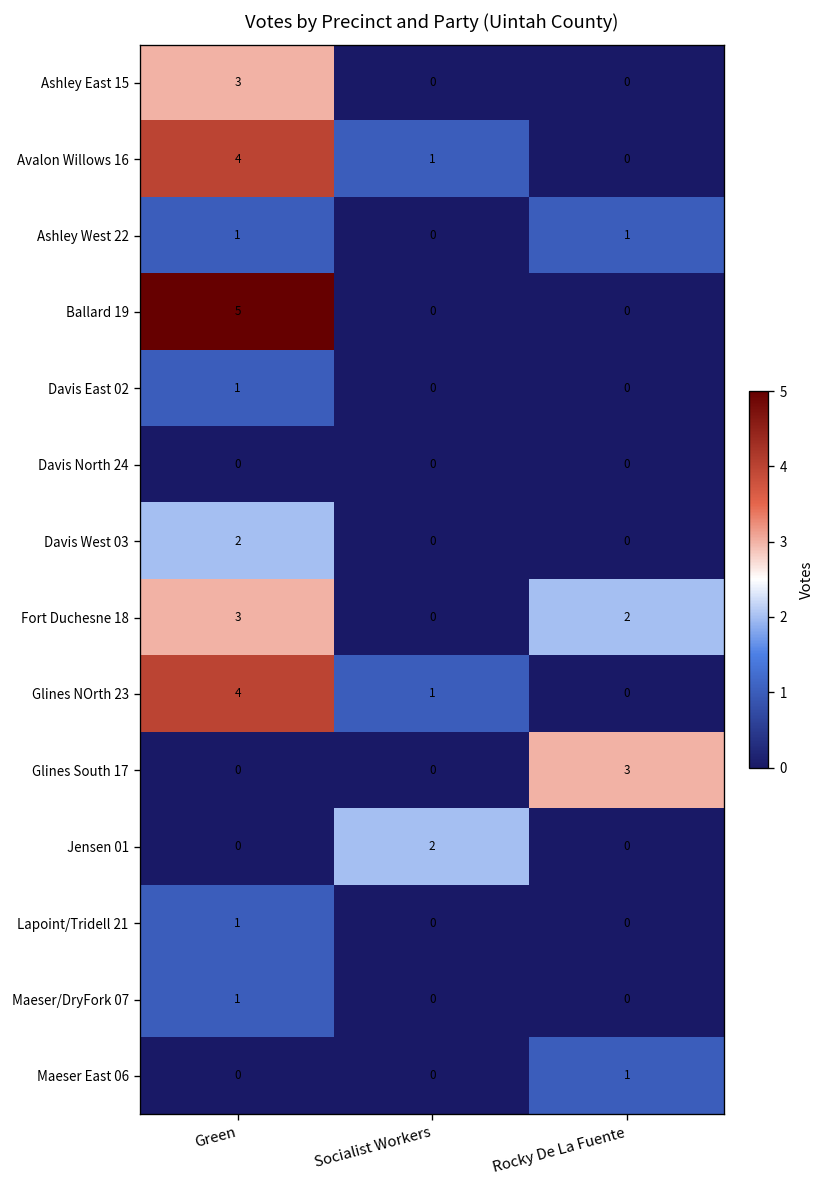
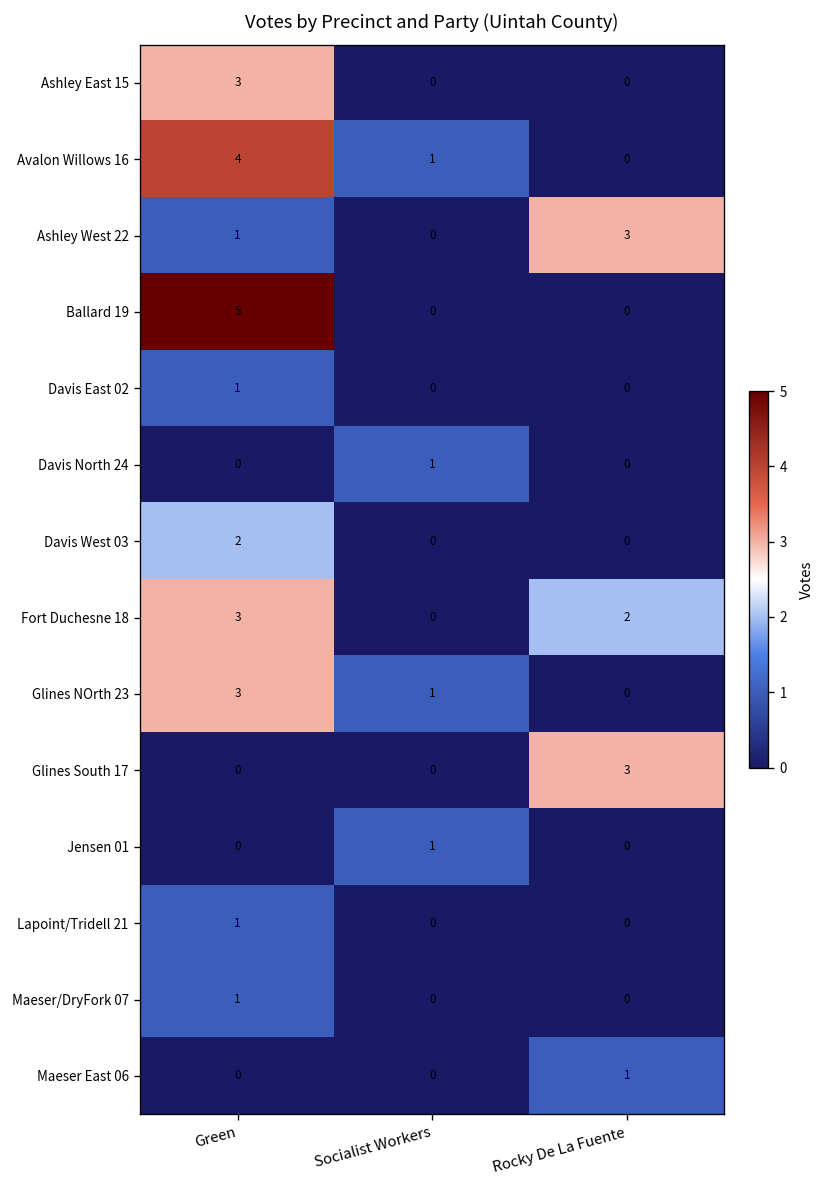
  {
    "Ashley East 15": {
      "Green": 3,
      "Socialist Workers": 0,
      "Rocky De La Fuente": 0
    },
    "Avalon Willows 16": {
      "Green": 4,
      "Socialist Workers": 1,
      "Rocky De La Fuente": 0
    },
    "Ashley West 22": {
      "Green": 1,
      "Socialist Workers": 0,
-     "Rocky De La Fuente": 1
+     "Rocky De La Fuente": 3
    },
    "Ballard 19": {
      "Green": 5,
      "Socialist Workers": 0,
      "Rocky De La Fuente": 0
    },
    "Davis East 02": {
      "Green": 1,
      "Socialist Workers": 0,
      "Rocky De La Fuente": 0
    },
    "Davis North 24": {
      "Green": 0,
-     "Socialist Workers": 0,
+     "Socialist Workers": 1,
      "Rocky De La Fuente": 0
    },
    "Davis West 03": {
      "Green": 2,
      "Socialist Workers": 0,
      "Rocky De La Fuente": 0
    },
    "Fort Duchesne 18": {
      "Green": 3,
      "Socialist Workers": 0,
      "Rocky De La Fuente": 2
    },
    "Glines NOrth 23": {
-     "Green": 4,
+     "Green": 3,
      "Socialist Workers": 1,
      "Rocky De La Fuente": 0
    },
    "Glines South 17": {
      "Green": 0,
      "Socialist Workers": 0,
      "Rocky De La Fuente": 3
    },
    "Jensen 01": {
      "Green": 0,
-     "Socialist Workers": 2,
+     "Socialist Workers": 1,
      "Rocky De La Fuente": 0
    },
    "Lapoint/Tridell 21": {
      "Green": 1,
      "Socialist Workers": 0,
      "Rocky De La Fuente": 0
    },
    "Maeser/DryFork 07": {
      "Green": 1,
      "Socialist Workers": 0,
      "Rocky De La Fuente": 0
    },
    "Maeser East 06": {
      "Green": 0,
      "Socialist Workers": 0,
      "Rocky De La Fuente": 1
    }
  }
